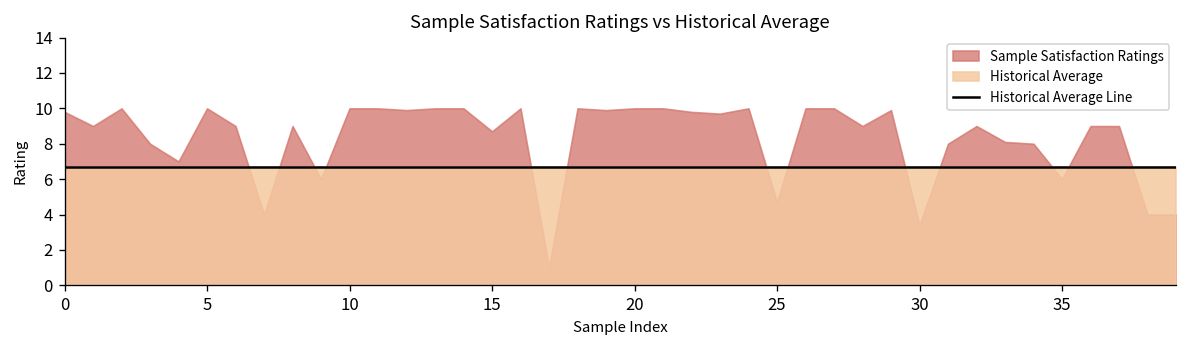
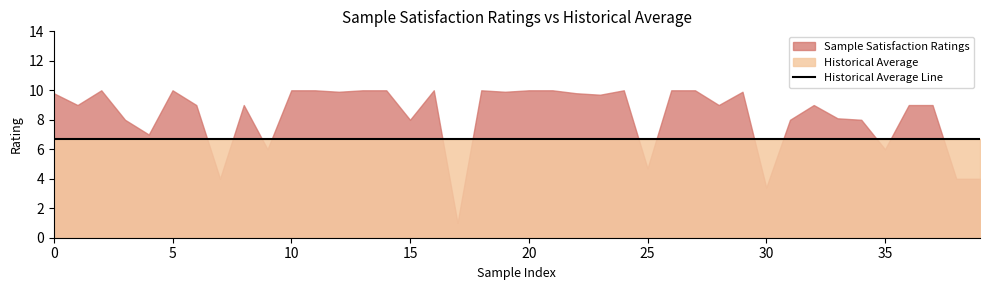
  {
    "Sample Satisfaction Ratings": {
      "0": 9.8,
      "5": 10.0,
      "10": 10.0,
-     "15": 8.7,
+     "15": 8.0,
      "20": 10.0,
      "25": 4.7,
      "30": 3.4,
      "35": 6.0
    },
    "Historical Average": {
      "0": 6.7,
      "5": 6.7,
      "10": 6.7,
      "15": 6.7,
      "20": 6.7,
      "25": 6.7,
      "30": 6.7,
      "35": 6.7
    }
  }
